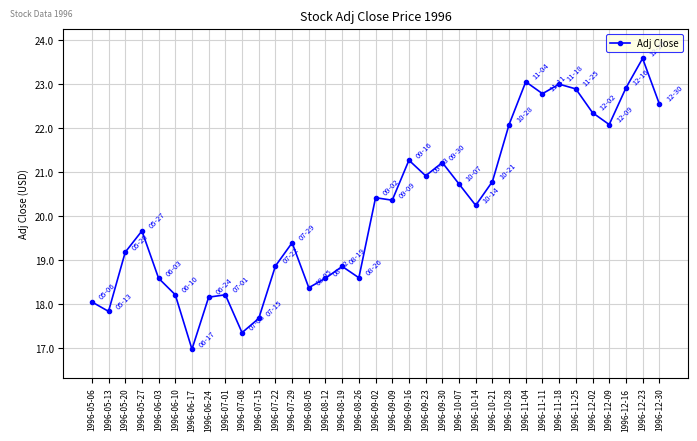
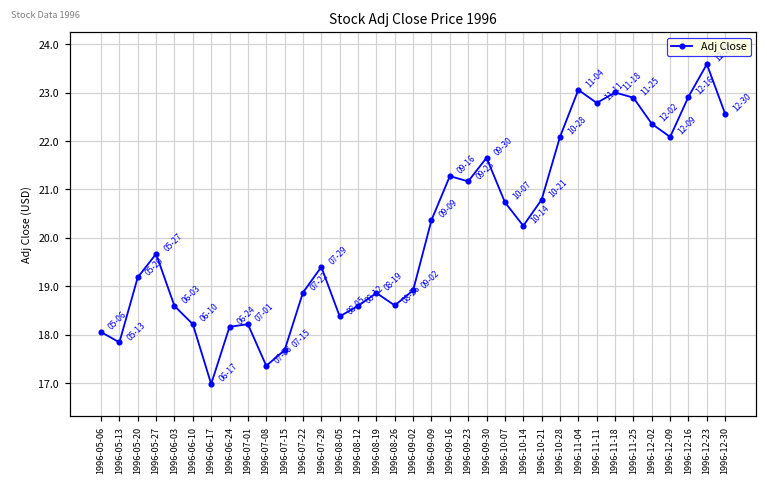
  {
    "1996-05-20": 19.2,
    "1996-06-24": 18.2,
    "1996-07-08": 17.4,
    "1996-07-22": 18.9,
    "1996-08-05": 18.4,
    "1996-08-26": 18.6,
-   "1996-09-02": 20.4,
-   "1996-09-23": 20.9,
-   "1996-09-30": 21.2,
+   "1996-09-02": 18.9,
+   "1996-09-23": 21.2,
+   "1996-09-30": 21.7,
    "1996-10-14": 20.2,
    "1996-11-11": 22.8
  }
